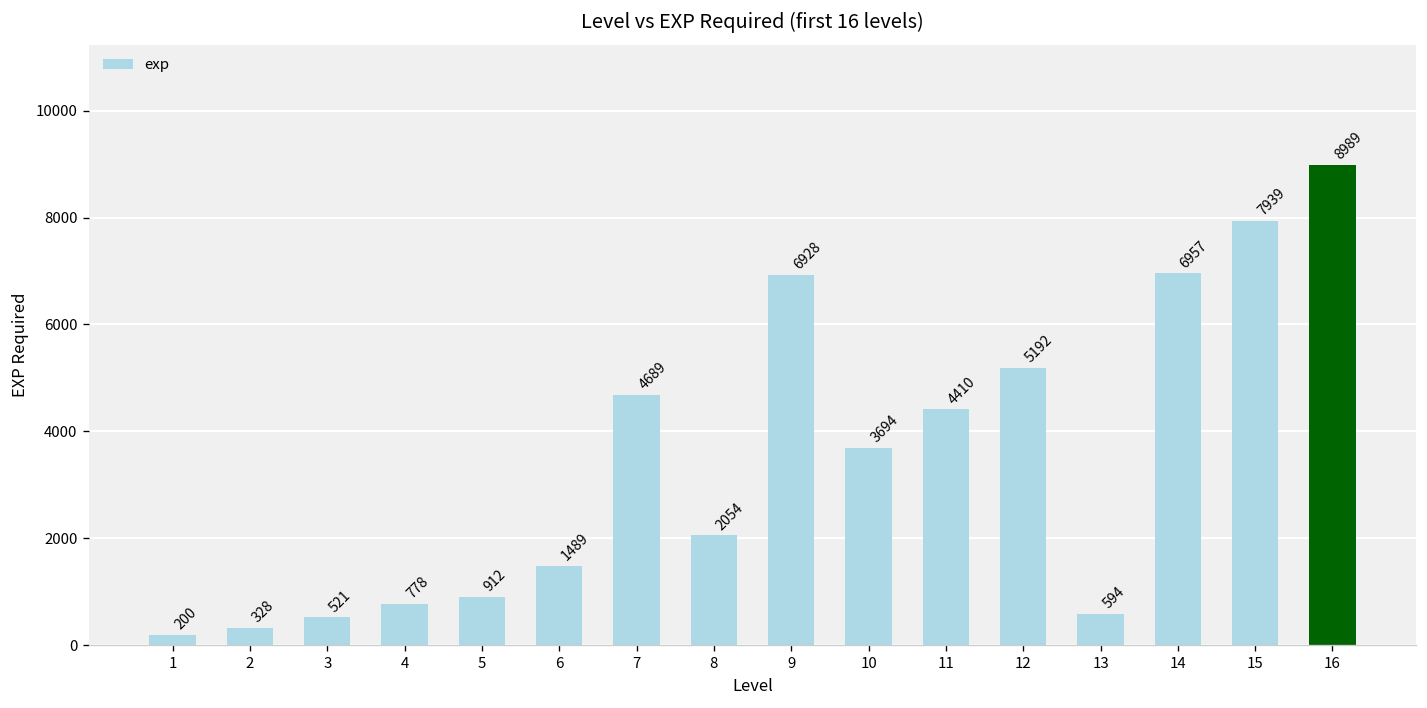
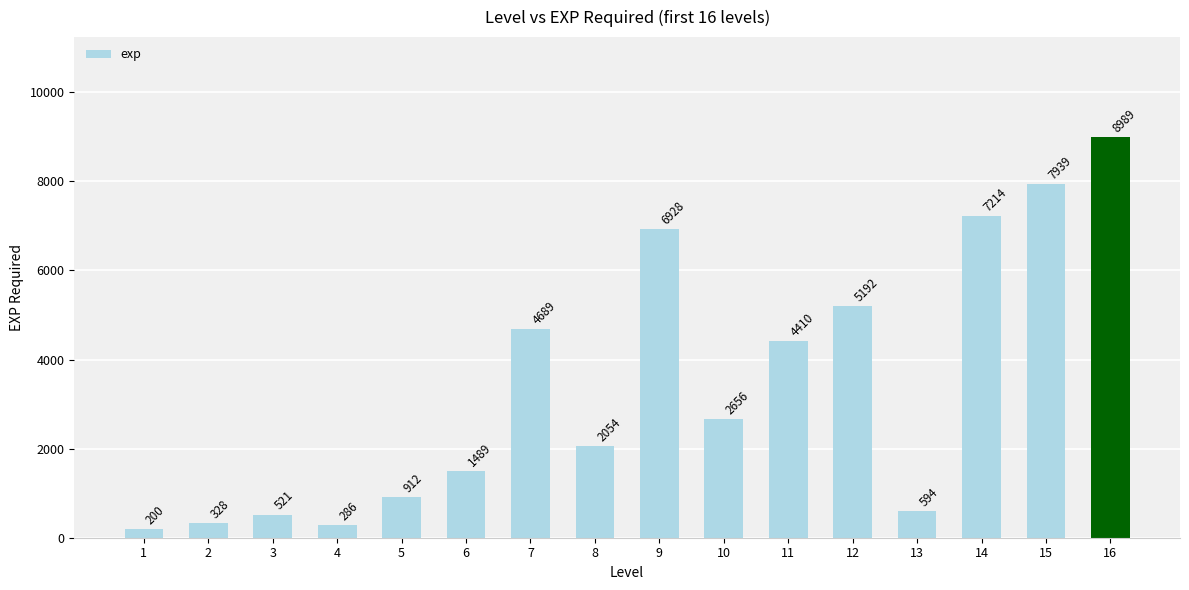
  {
    "1": 200,
    "2": 328,
    "3": 521,
-   "4": 778,
+   "4": 286,
    "5": 912,
    "6": 1489,
    "7": 4689,
    "8": 2054,
    "9": 6928,
-   "10": 3694,
+   "10": 2656,
    "11": 4410,
    "12": 5192,
    "13": 594,
-   "14": 6957,
+   "14": 7214,
    "15": 7939,
    "16": 8989
  }
